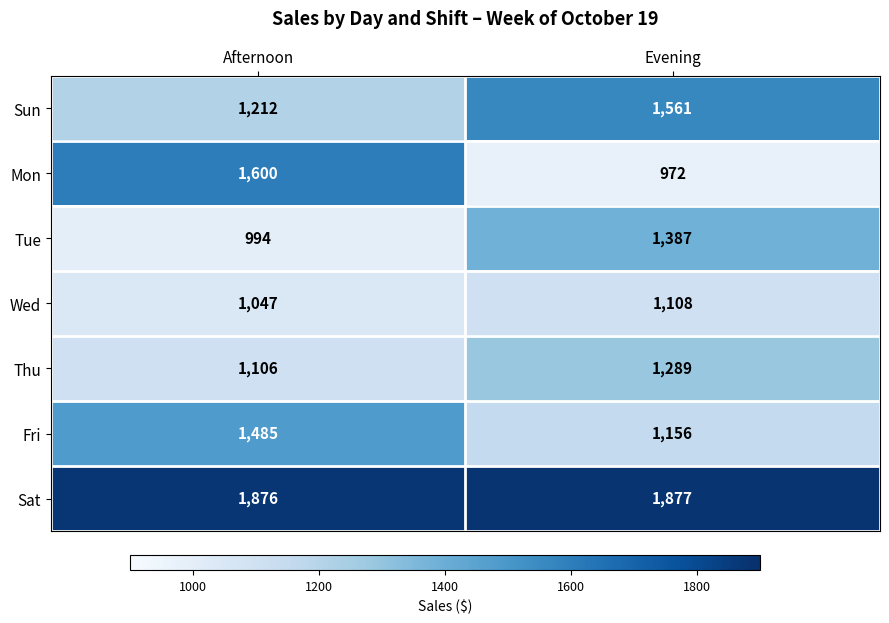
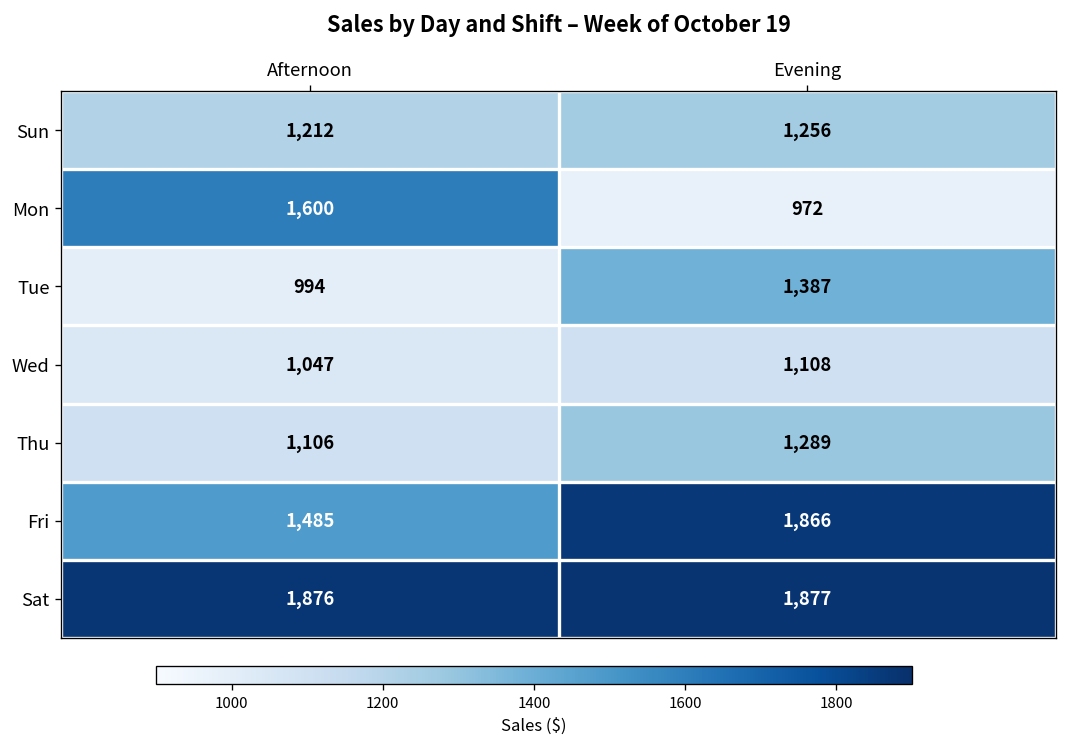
  {
    "Sun": {
      "Afternoon": "1,212",
-     "Evening": "1,561"
+     "Evening": "1,256"
    },
    "Mon": {
      "Afternoon": "1,600",
      "Evening": "972"
    },
    "Tue": {
      "Afternoon": "994",
      "Evening": "1,387"
    },
    "Wed": {
      "Afternoon": "1,047",
      "Evening": "1,108"
    },
    "Thu": {
      "Afternoon": "1,106",
      "Evening": "1,289"
    },
    "Fri": {
      "Afternoon": "1,485",
-     "Evening": "1,156"
+     "Evening": "1,866"
    },
    "Sat": {
      "Afternoon": "1,876",
      "Evening": "1,877"
    }
  }
